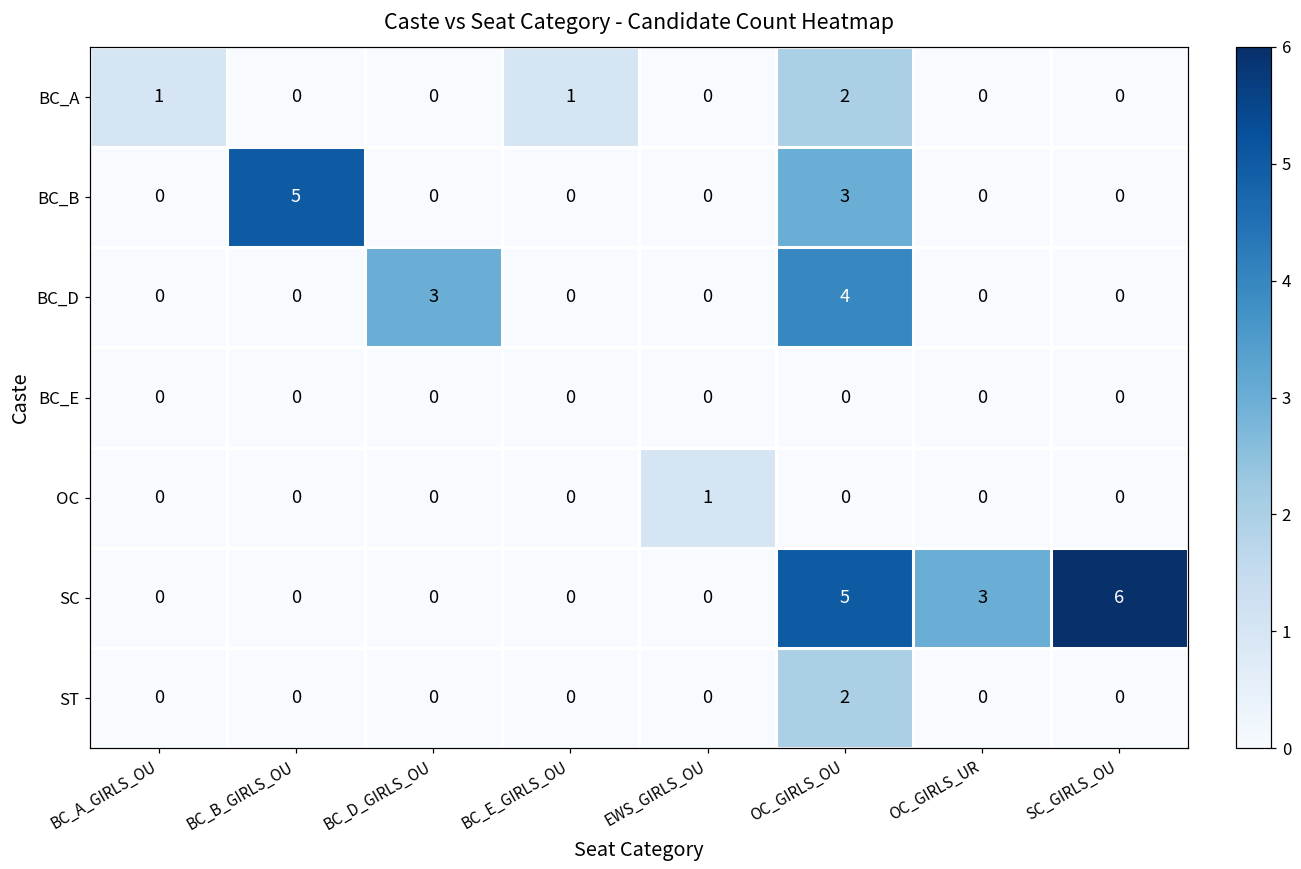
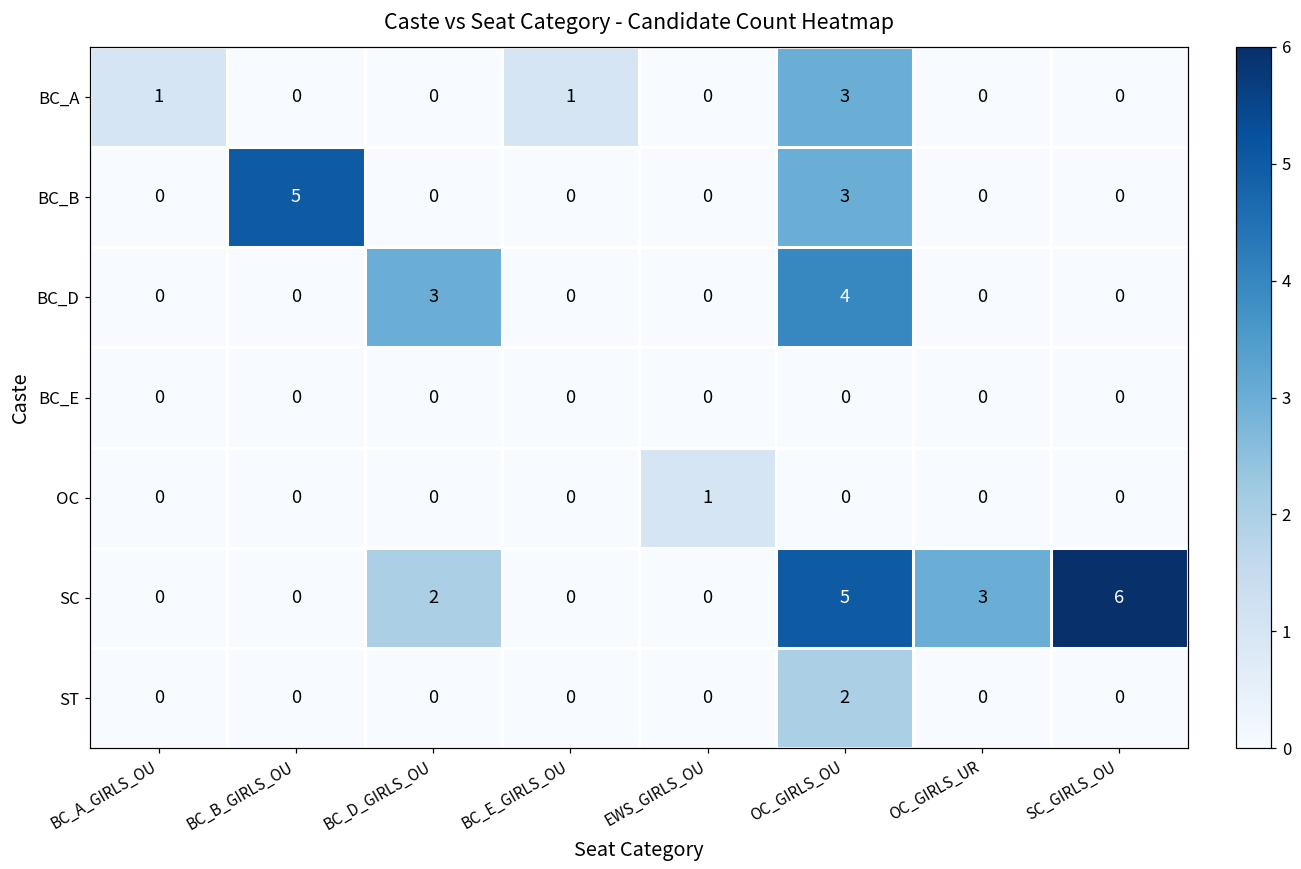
  {
    "BC_A": {
      "BC_A_GIRLS_OU": 1,
      "BC_B_GIRLS_OU": 0,
      "BC_D_GIRLS_OU": 0,
      "BC_E_GIRLS_OU": 1,
      "EWS_GIRLS_OU": 0,
-     "OC_GIRLS_OU": 2,
+     "OC_GIRLS_OU": 3,
      "OC_GIRLS_UR": 0,
      "SC_GIRLS_OU": 0
    },
    "BC_B": {
      "BC_A_GIRLS_OU": 0,
      "BC_B_GIRLS_OU": 5,
      "BC_D_GIRLS_OU": 0,
      "BC_E_GIRLS_OU": 0,
      "EWS_GIRLS_OU": 0,
      "OC_GIRLS_OU": 3,
      "OC_GIRLS_UR": 0,
      "SC_GIRLS_OU": 0
    },
    "BC_D": {
      "BC_A_GIRLS_OU": 0,
      "BC_B_GIRLS_OU": 0,
      "BC_D_GIRLS_OU": 3,
      "BC_E_GIRLS_OU": 0,
      "EWS_GIRLS_OU": 0,
      "OC_GIRLS_OU": 4,
      "OC_GIRLS_UR": 0,
      "SC_GIRLS_OU": 0
    },
    "BC_E": {
      "BC_A_GIRLS_OU": 0,
      "BC_B_GIRLS_OU": 0,
      "BC_D_GIRLS_OU": 0,
      "BC_E_GIRLS_OU": 0,
      "EWS_GIRLS_OU": 0,
      "OC_GIRLS_OU": 0,
      "OC_GIRLS_UR": 0,
      "SC_GIRLS_OU": 0
    },
    "OC": {
      "BC_A_GIRLS_OU": 0,
      "BC_B_GIRLS_OU": 0,
      "BC_D_GIRLS_OU": 0,
      "BC_E_GIRLS_OU": 0,
      "EWS_GIRLS_OU": 1,
      "OC_GIRLS_OU": 0,
      "OC_GIRLS_UR": 0,
      "SC_GIRLS_OU": 0
    },
    "SC": {
      "BC_A_GIRLS_OU": 0,
      "BC_B_GIRLS_OU": 0,
-     "BC_D_GIRLS_OU": 0,
+     "BC_D_GIRLS_OU": 2,
      "BC_E_GIRLS_OU": 0,
      "EWS_GIRLS_OU": 0,
      "OC_GIRLS_OU": 5,
      "OC_GIRLS_UR": 3,
      "SC_GIRLS_OU": 6
    },
    "ST": {
      "BC_A_GIRLS_OU": 0,
      "BC_B_GIRLS_OU": 0,
      "BC_D_GIRLS_OU": 0,
      "BC_E_GIRLS_OU": 0,
      "EWS_GIRLS_OU": 0,
      "OC_GIRLS_OU": 2,
      "OC_GIRLS_UR": 0,
      "SC_GIRLS_OU": 0
    }
  }
